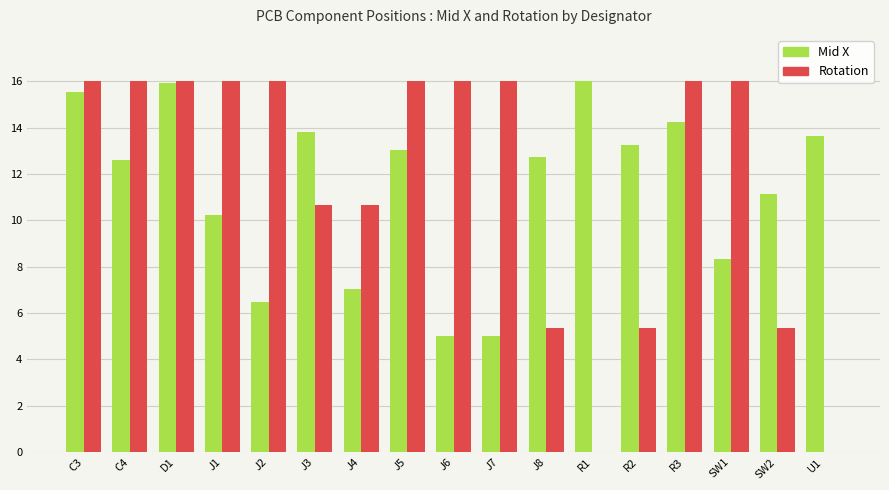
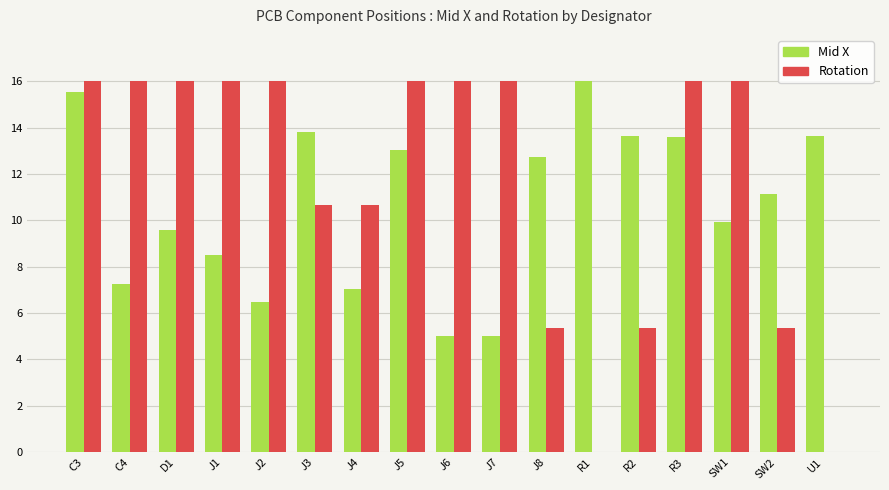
  {
    "Mid X": {
      "C3": 15.5,
-     "C4": 12.6,
-     "D1": 15.9,
-     "J1": 10.2,
+     "C4": 7.3,
+     "D1": 9.6,
+     "J1": 8.5,
      "J2": 6.5,
      "J3": 13.8,
      "J4": 7.1,
      "J5": 13.0,
      "J6": 5.0,
      "J7": 5.0,
      "J8": 12.7,
      "R1": 16.0,
-     "R2": 13.2,
-     "R3": 14.3,
-     "SW1": 8.3,
+     "R2": 13.7,
+     "R3": 13.6,
+     "SW1": 9.9,
      "SW2": 11.1,
      "U1": 13.6
    },
    "Rotation": {
      "C3": 16.0,
      "C4": 16.0,
      "D1": 16.0,
      "J1": 16.0,
      "J2": 16.0,
      "J3": 10.7,
      "J4": 10.7,
      "J5": 16.0,
      "J6": 16.0,
      "J7": 16.0,
      "J8": 5.3,
      "R1": 0.0,
      "R2": 5.3,
      "R3": 16.0,
      "SW1": 16.0,
      "SW2": 5.3,
      "U1": 0.0
    }
  }
